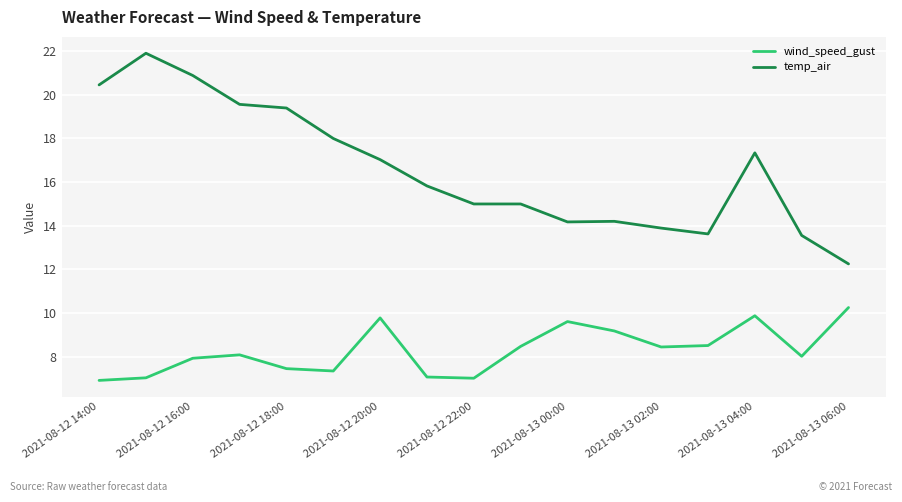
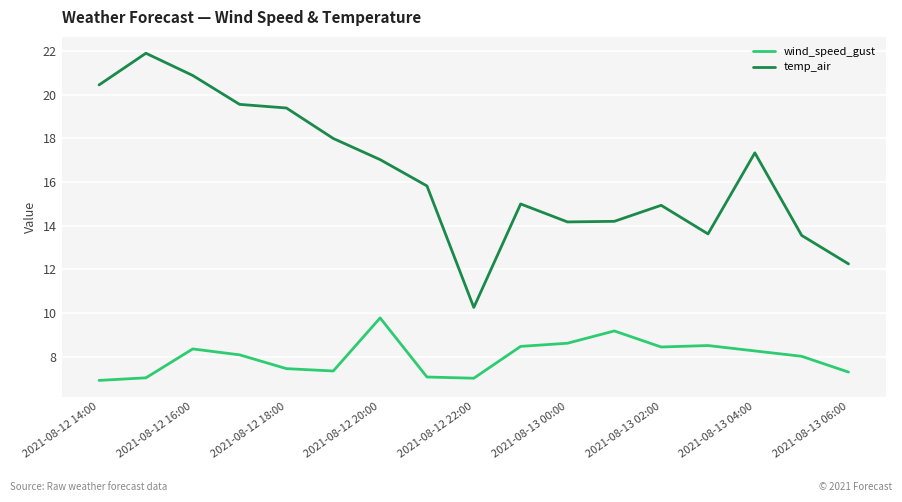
  {
    "wind_speed_gust": {
      "2021-08-12 14:00": 6.9,
-     "2021-08-12 16:00": 7.9,
+     "2021-08-12 16:00": 8.4,
      "2021-08-12 18:00": 7.4,
      "2021-08-12 20:00": 9.8,
      "2021-08-12 22:00": 7.0,
-     "2021-08-13 00:00": 9.6,
+     "2021-08-13 00:00": 8.6,
      "2021-08-13 02:00": 8.4,
-     "2021-08-13 04:00": 9.9,
-     "2021-08-13 06:00": 10.2
+     "2021-08-13 04:00": 8.3,
+     "2021-08-13 06:00": 7.3
    },
    "temp_air": {
      "2021-08-12 14:00": 20.4,
      "2021-08-12 16:00": 20.9,
      "2021-08-12 18:00": 19.4,
      "2021-08-12 20:00": 17.0,
-     "2021-08-12 22:00": 15.0,
+     "2021-08-12 22:00": 10.3,
      "2021-08-13 00:00": 14.2,
-     "2021-08-13 02:00": 13.9,
+     "2021-08-13 02:00": 14.9,
      "2021-08-13 04:00": 17.3,
      "2021-08-13 06:00": 12.2
    }
  }
